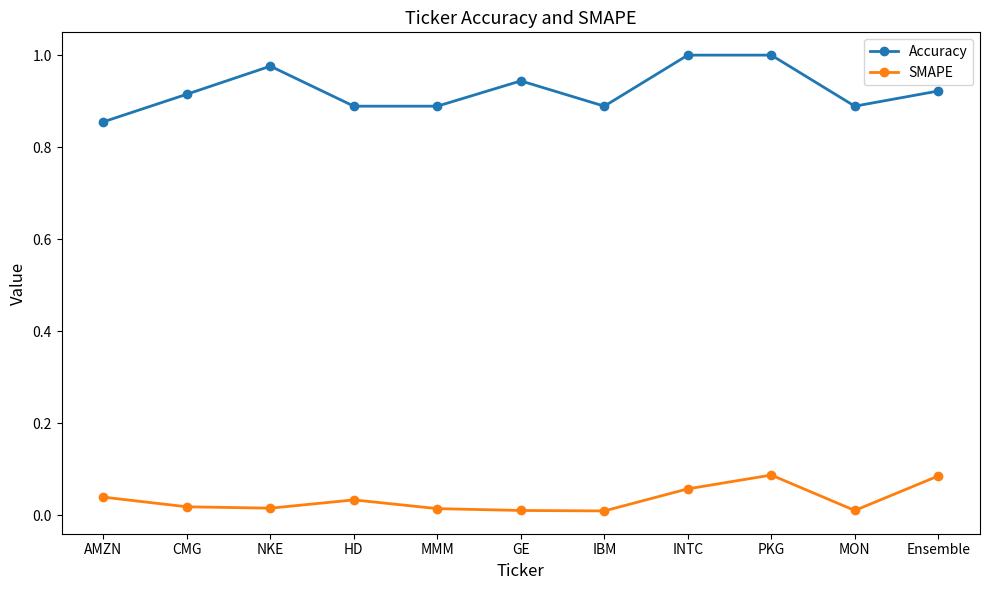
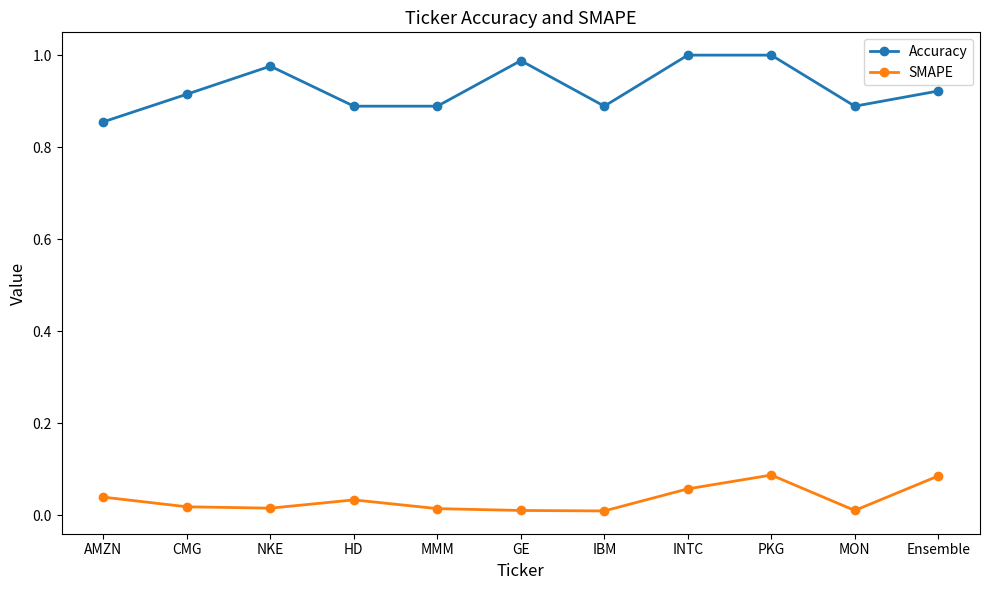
  {
    "Accuracy": {
      "AMZN": 0.86,
      "CMG": 0.92,
      "NKE": 0.98,
      "HD": 0.89,
      "MMM": 0.89,
-     "GE": 0.94,
+     "GE": 0.99,
      "IBM": 0.89,
      "INTC": 1.00,
      "PKG": 1.00,
      "MON": 0.89,
      "Ensemble": 0.92
    },
    "SMAPE": {
      "AMZN": 0.04,
      "CMG": 0.02,
      "NKE": 0.02,
      "HD": 0.03,
      "MMM": 0.01,
      "GE": 0.01,
      "IBM": 0.01,
      "INTC": 0.06,
      "PKG": 0.09,
      "MON": 0.01,
      "Ensemble": 0.09
    }
  }
